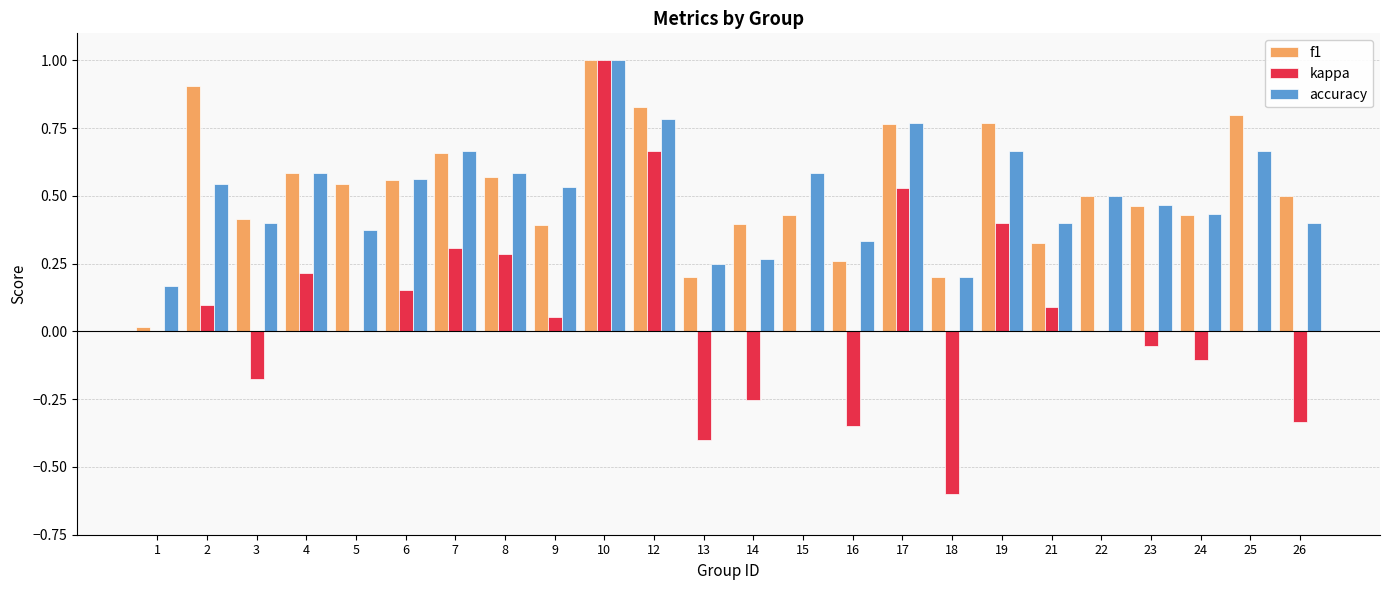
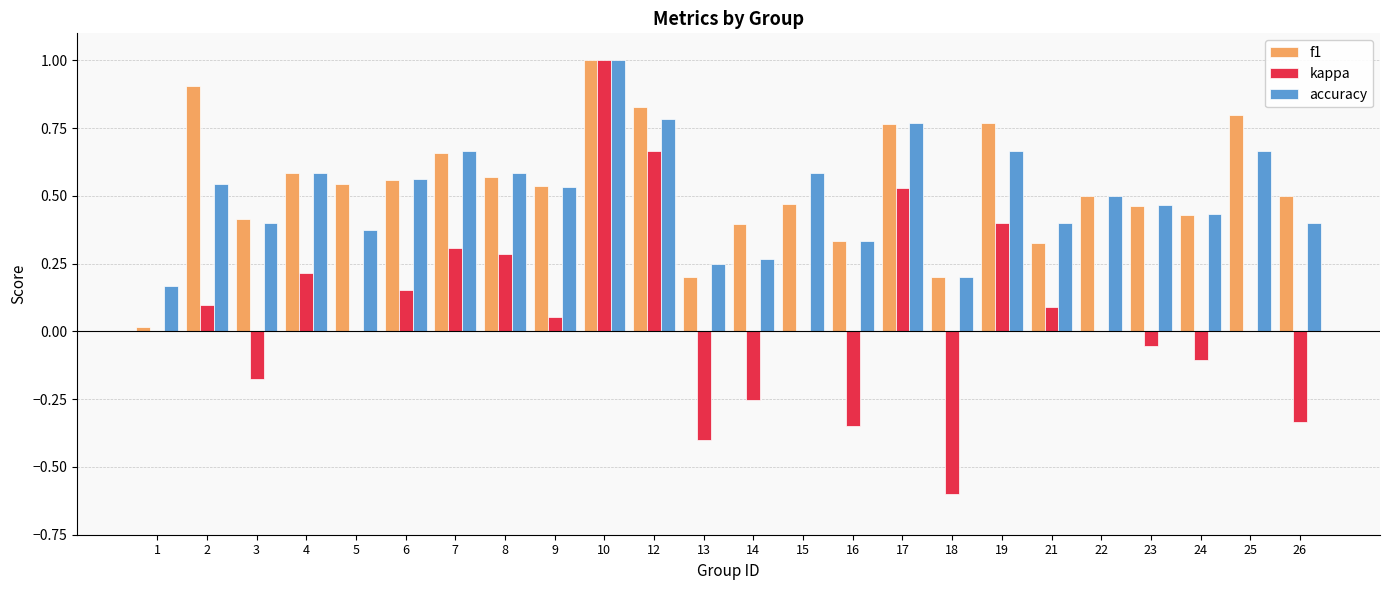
  {
    "f1": {
      "1": 0.02,
      "2": 0.90,
      "3": 0.42,
      "4": 0.58,
      "5": 0.55,
      "6": 0.56,
      "7": 0.66,
      "8": 0.57,
-     "9": 0.39,
+     "9": 0.54,
      "10": 1.00,
      "12": 0.83,
      "13": 0.20,
      "14": 0.39,
-     "15": 0.43,
-     "16": 0.26,
+     "15": 0.47,
+     "16": 0.33,
      "17": 0.77,
      "18": 0.20,
      "19": 0.77,
      "21": 0.33,
      "22": 0.50,
      "23": 0.46,
      "24": 0.43,
      "25": 0.80,
      "26": 0.50
    },
    "kappa": {
      "1": 0.00,
      "2": 0.10,
      "3": -0.17,
      "4": 0.22,
      "5": 0.00,
      "6": 0.15,
      "7": 0.31,
      "8": 0.29,
      "9": 0.05,
      "10": 1.00,
      "12": 0.67,
      "13": -0.40,
      "14": -0.25,
      "15": 0.00,
      "16": -0.35,
      "17": 0.53,
      "18": -0.60,
      "19": 0.40,
      "21": 0.09,
      "22": 0.00,
      "23": -0.05,
      "24": -0.10,
      "25": 0.00,
      "26": -0.33
    },
    "accuracy": {
      "1": 0.17,
      "2": 0.55,
      "3": 0.40,
      "4": 0.58,
      "5": 0.38,
      "6": 0.56,
      "7": 0.67,
      "8": 0.58,
      "9": 0.53,
      "10": 1.00,
      "12": 0.78,
      "13": 0.25,
      "14": 0.27,
      "15": 0.58,
      "16": 0.33,
      "17": 0.77,
      "18": 0.20,
      "19": 0.67,
      "21": 0.40,
      "22": 0.50,
      "23": 0.47,
      "24": 0.43,
      "25": 0.67,
      "26": 0.40
    }
  }
